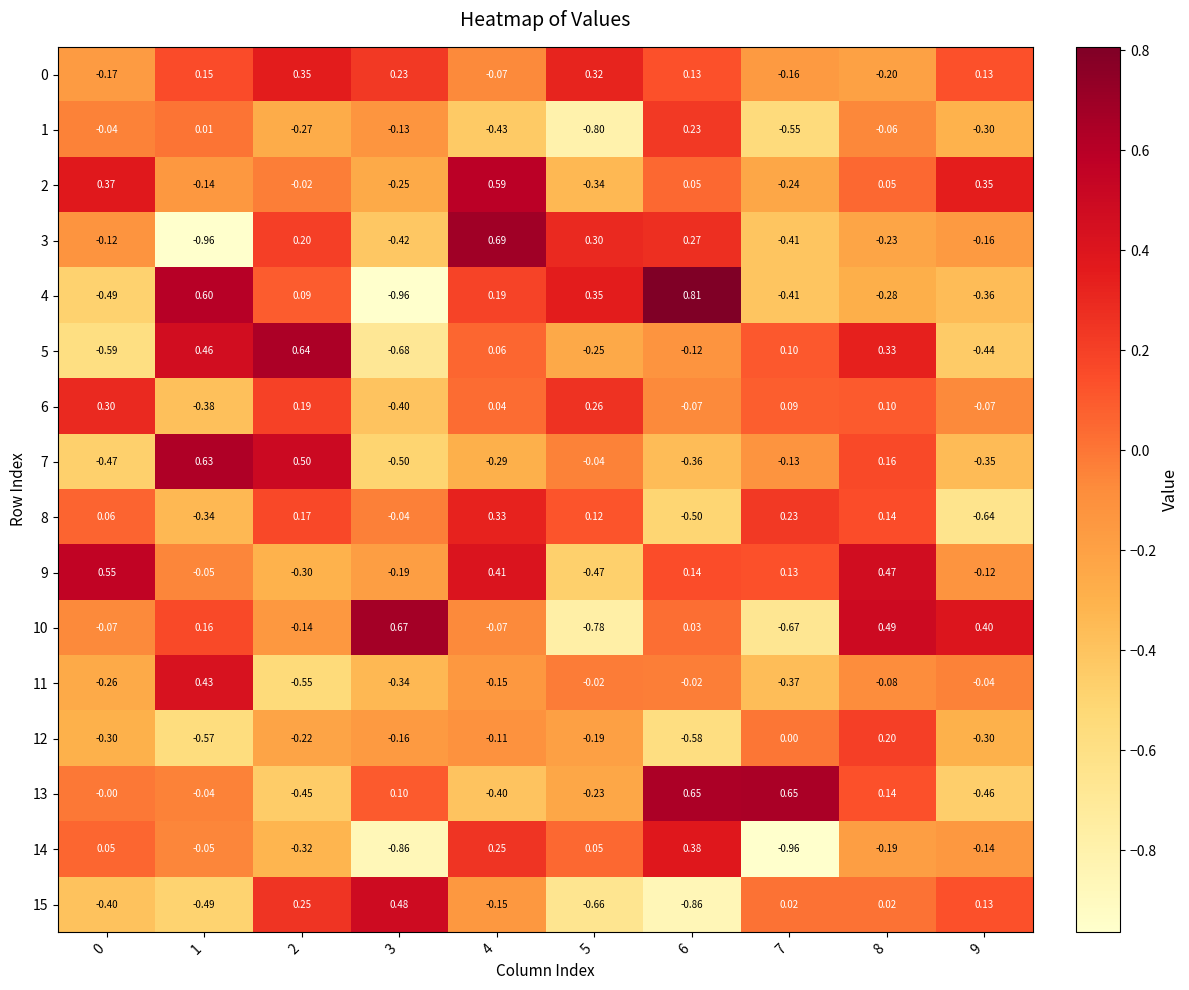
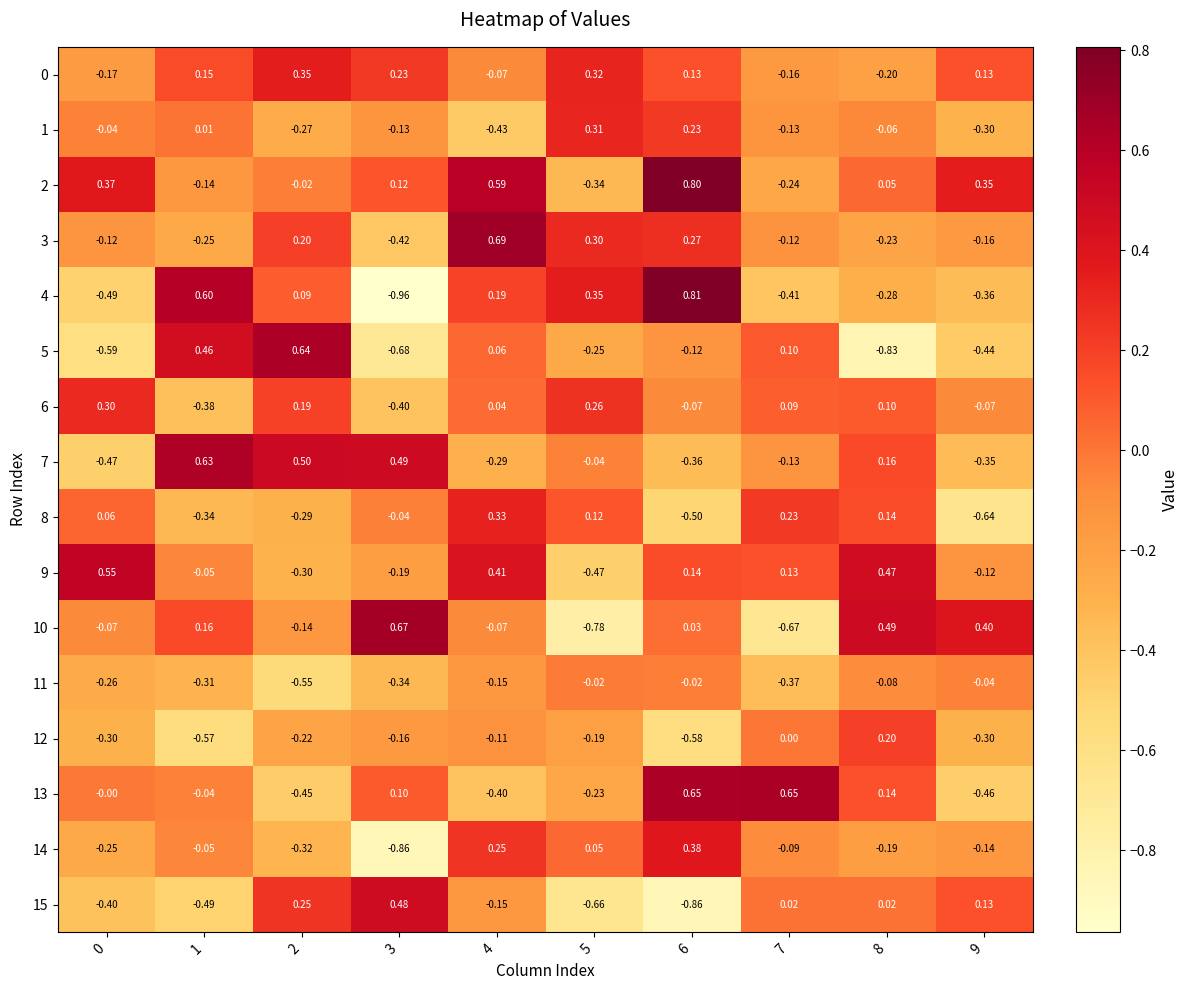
  {
    "0": {
      "0": -0.17,
      "1": 0.15,
      "2": 0.35,
      "3": 0.23,
      "4": -0.07,
      "5": 0.32,
      "6": 0.13,
      "7": -0.16,
      "8": -0.20,
      "9": 0.13
    },
    "1": {
      "0": -0.04,
      "1": 0.01,
      "2": -0.27,
      "3": -0.13,
      "4": -0.43,
-     "5": -0.80,
+     "5": 0.31,
      "6": 0.23,
-     "7": -0.55,
+     "7": -0.13,
      "8": -0.06,
      "9": -0.30
    },
    "2": {
      "0": 0.37,
      "1": -0.14,
      "2": -0.02,
-     "3": -0.25,
+     "3": 0.12,
      "4": 0.59,
      "5": -0.34,
-     "6": 0.05,
+     "6": 0.80,
      "7": -0.24,
      "8": 0.05,
      "9": 0.35
    },
    "3": {
      "0": -0.12,
-     "1": -0.96,
+     "1": -0.25,
      "2": 0.20,
      "3": -0.42,
      "4": 0.69,
      "5": 0.30,
      "6": 0.27,
-     "7": -0.41,
+     "7": -0.12,
      "8": -0.23,
      "9": -0.16
    },
    "4": {
      "0": -0.49,
      "1": 0.60,
      "2": 0.09,
      "3": -0.96,
      "4": 0.19,
      "5": 0.35,
      "6": 0.81,
      "7": -0.41,
      "8": -0.28,
      "9": -0.36
    },
    "5": {
      "0": -0.59,
      "1": 0.46,
      "2": 0.64,
      "3": -0.68,
      "4": 0.06,
      "5": -0.25,
      "6": -0.12,
      "7": 0.10,
-     "8": 0.33,
+     "8": -0.83,
      "9": -0.44
    },
    "6": {
      "0": 0.30,
      "1": -0.38,
      "2": 0.19,
      "3": -0.40,
      "4": 0.04,
      "5": 0.26,
      "6": -0.07,
      "7": 0.09,
      "8": 0.10,
      "9": -0.07
    },
    "7": {
      "0": -0.47,
      "1": 0.63,
      "2": 0.50,
-     "3": -0.50,
+     "3": 0.49,
      "4": -0.29,
      "5": -0.04,
      "6": -0.36,
      "7": -0.13,
      "8": 0.16,
      "9": -0.35
    },
    "8": {
      "0": 0.06,
      "1": -0.34,
-     "2": 0.17,
+     "2": -0.29,
      "3": -0.04,
      "4": 0.33,
      "5": 0.12,
      "6": -0.50,
      "7": 0.23,
      "8": 0.14,
      "9": -0.64
    },
    "9": {
      "0": 0.55,
      "1": -0.05,
      "2": -0.30,
      "3": -0.19,
      "4": 0.41,
      "5": -0.47,
      "6": 0.14,
      "7": 0.13,
      "8": 0.47,
      "9": -0.12
    },
    "10": {
      "0": -0.07,
      "1": 0.16,
      "2": -0.14,
      "3": 0.67,
      "4": -0.07,
      "5": -0.78,
      "6": 0.03,
      "7": -0.67,
      "8": 0.49,
      "9": 0.40
    },
    "11": {
      "0": -0.26,
-     "1": 0.43,
+     "1": -0.31,
      "2": -0.55,
      "3": -0.34,
      "4": -0.15,
      "5": -0.02,
      "6": -0.02,
      "7": -0.37,
      "8": -0.08,
      "9": -0.04
    },
    "12": {
      "0": -0.30,
      "1": -0.57,
      "2": -0.22,
      "3": -0.16,
      "4": -0.11,
      "5": -0.19,
      "6": -0.58,
      "7": 0.00,
      "8": 0.20,
      "9": -0.30
    },
    "13": {
      "0": -0.00,
      "1": -0.04,
      "2": -0.45,
      "3": 0.10,
      "4": -0.40,
      "5": -0.23,
      "6": 0.65,
      "7": 0.65,
      "8": 0.14,
      "9": -0.46
    },
    "14": {
-     "0": 0.05,
+     "0": -0.25,
      "1": -0.05,
      "2": -0.32,
      "3": -0.86,
      "4": 0.25,
      "5": 0.05,
      "6": 0.38,
-     "7": -0.96,
+     "7": -0.09,
      "8": -0.19,
      "9": -0.14
    },
    "15": {
      "0": -0.40,
      "1": -0.49,
      "2": 0.25,
      "3": 0.48,
      "4": -0.15,
      "5": -0.66,
      "6": -0.86,
      "7": 0.02,
      "8": 0.02,
      "9": 0.13
    }
  }
